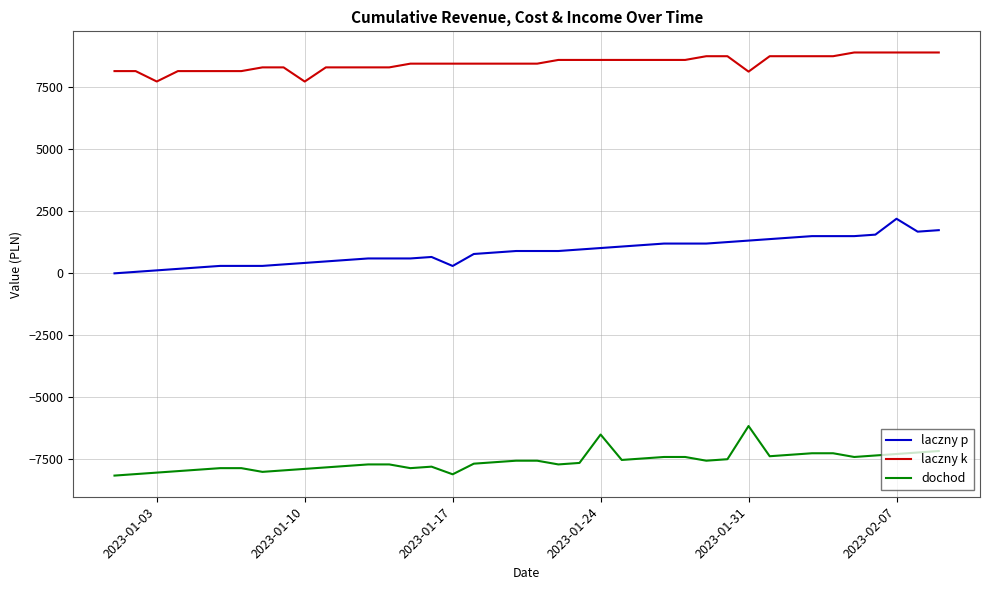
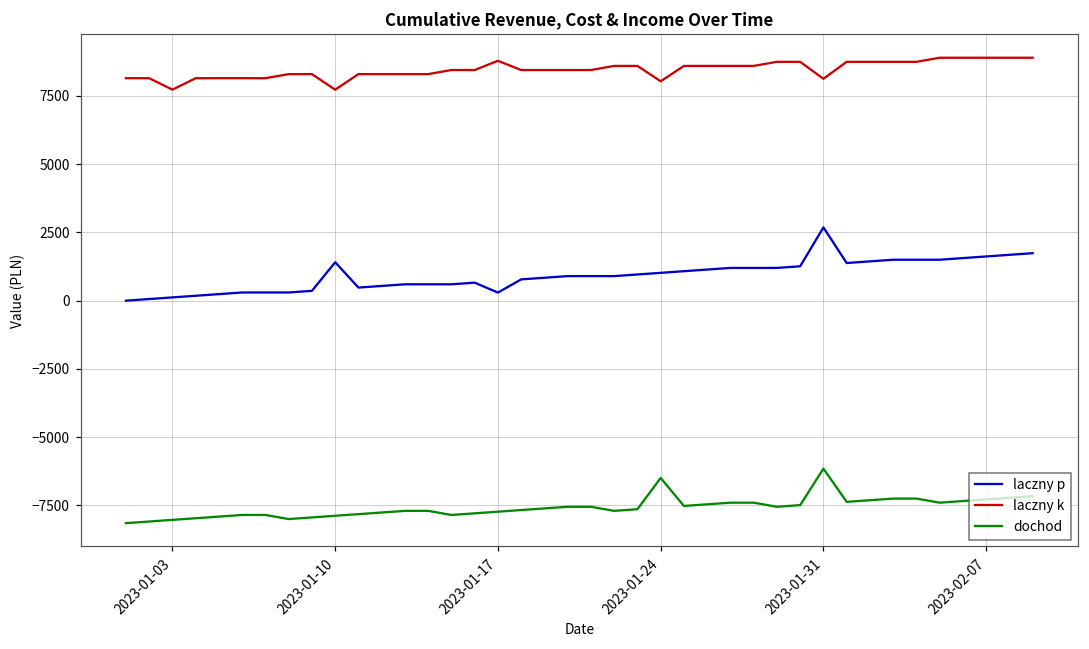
  {
    "laczny p": {
      "2023-01-03": 100,
-     "2023-01-10": 400,
+     "2023-01-10": 1400,
      "2023-01-17": 300,
      "2023-01-24": 1000,
-     "2023-01-31": 1300,
-     "2023-02-07": 2200
+     "2023-01-31": 2700,
+     "2023-02-07": 1600
    },
    "laczny k": {
      "2023-01-03": 7700,
      "2023-01-10": 7700,
-     "2023-01-17": 8500,
-     "2023-01-24": 8600,
+     "2023-01-17": 8800,
+     "2023-01-24": 8000,
      "2023-01-31": 8100,
      "2023-02-07": 8900
    },
    "dochod": {
      "2023-01-03": -8000,
      "2023-01-10": -7900,
-     "2023-01-17": -8100,
+     "2023-01-17": -7700,
      "2023-01-24": -6500,
      "2023-01-31": -6200
    }
  }
